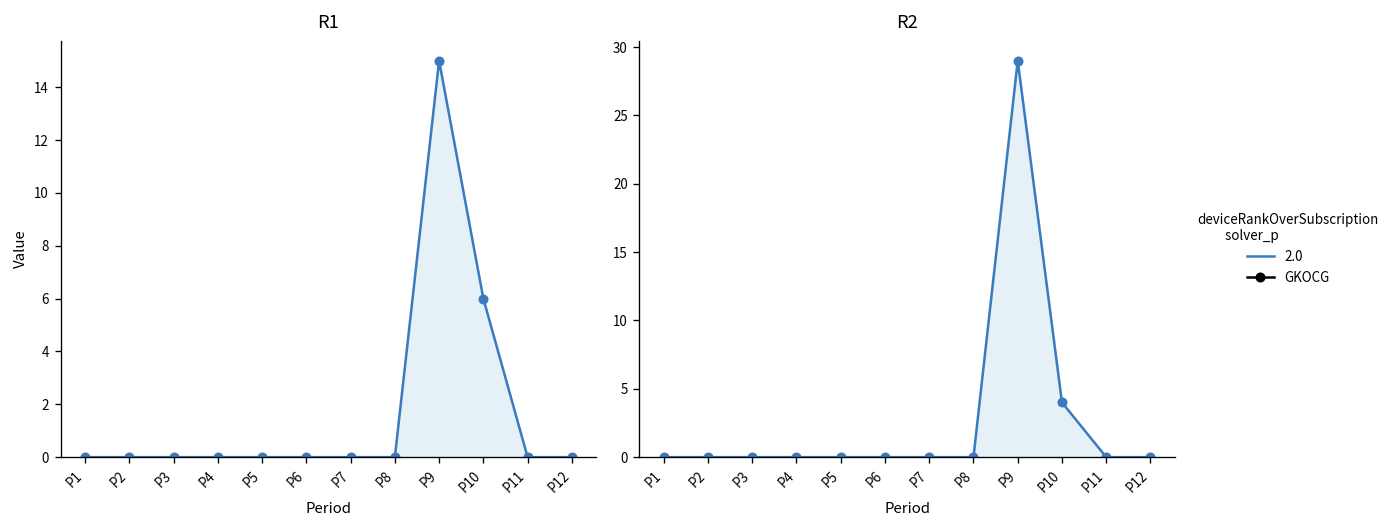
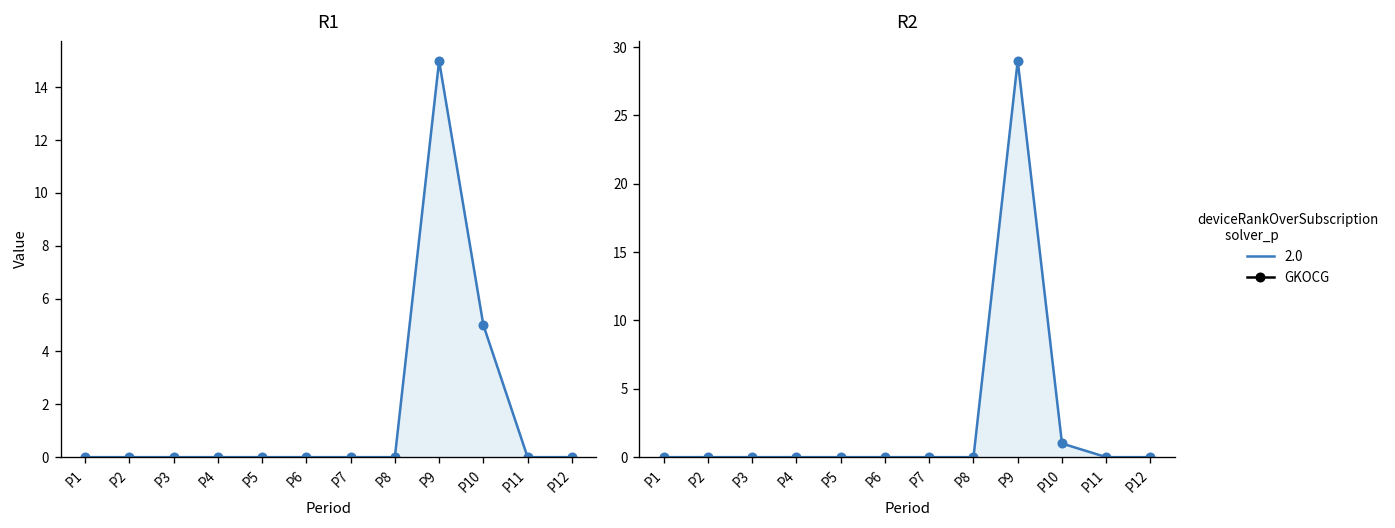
  {
    "R1": {
      "P1": 0,
      "P2": 0,
      "P3": 0,
      "P4": 0,
      "P5": 0,
      "P6": 0,
      "P7": 0,
      "P8": 0,
      "P9": 15,
-     "P10": 6,
+     "P10": 5,
      "P11": 0,
      "P12": 0
    },
    "R2": {
      "P1": 0,
      "P2": 0,
      "P3": 0,
      "P4": 0,
      "P5": 0,
      "P6": 0,
      "P7": 0,
      "P8": 0,
      "P9": 29,
-     "P10": 4,
+     "P10": 1,
      "P11": 0,
      "P12": 0
    }
  }
